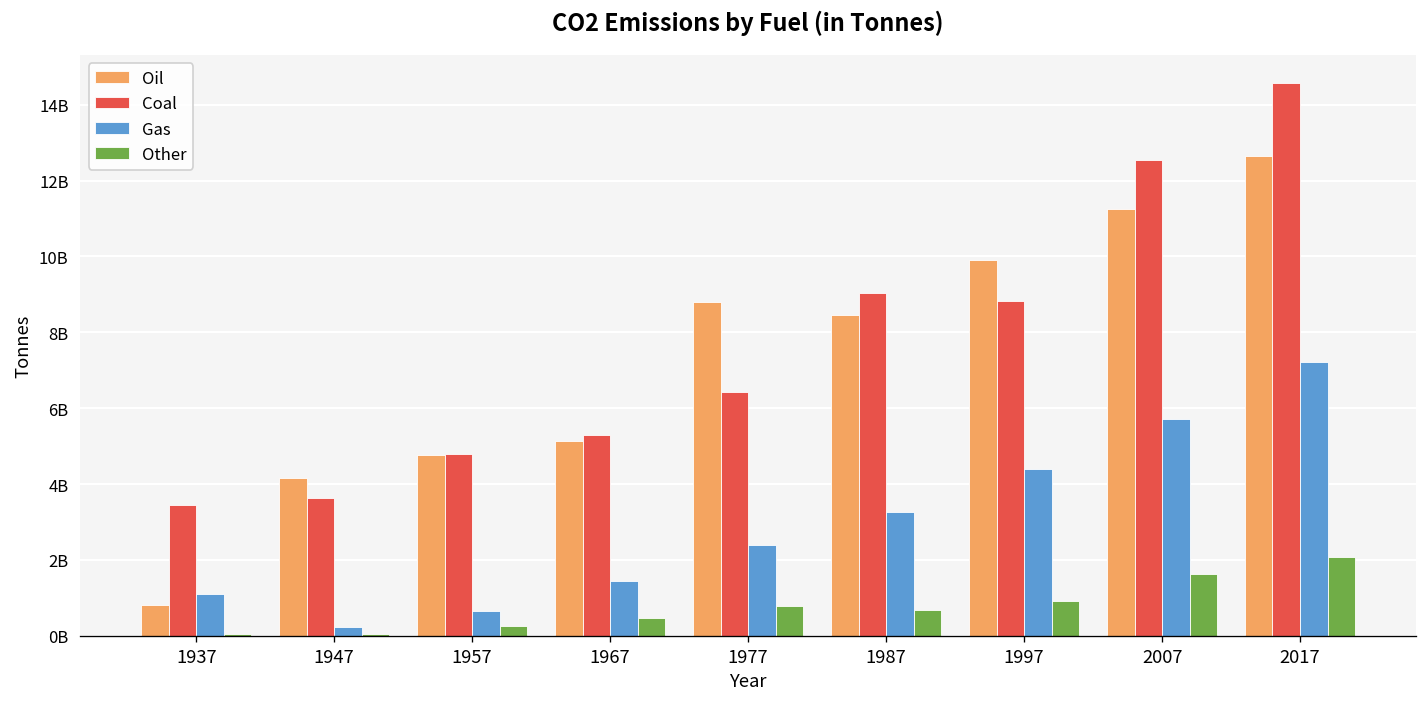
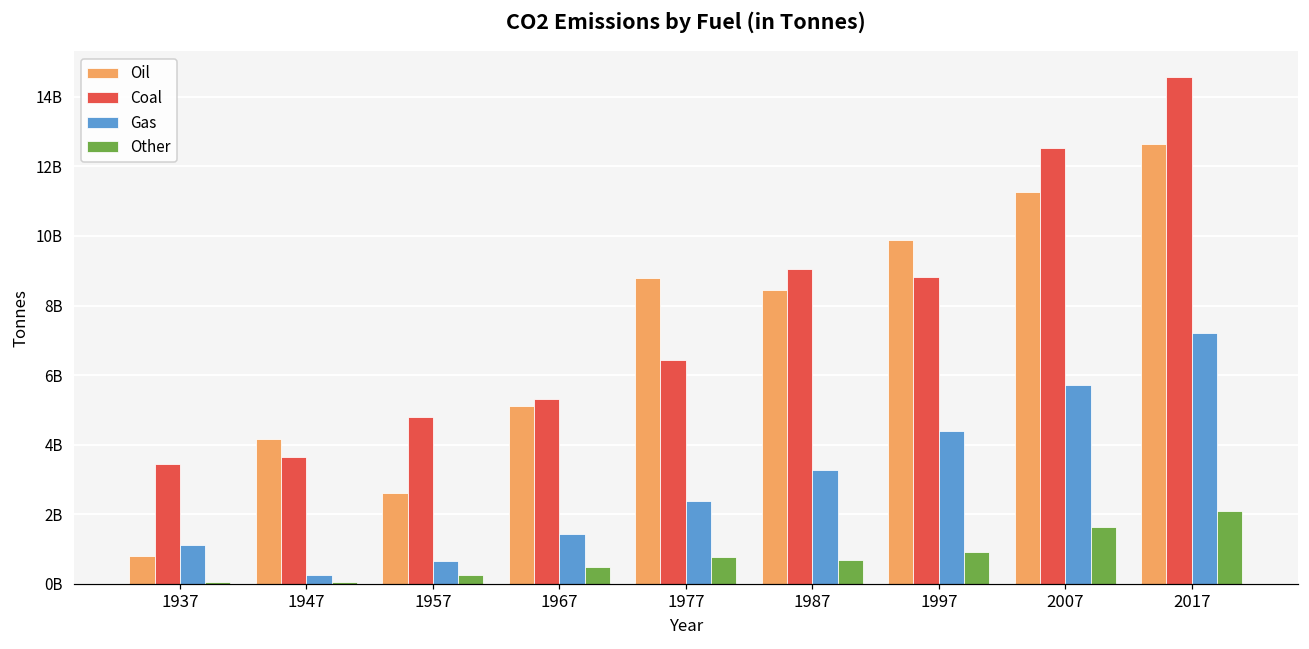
  {
    "Oil": {
      "1937": 800000000,
      "1947": 4200000000,
-     "1957": 4800000000,
+     "1957": 2600000000,
      "1967": 5100000000,
      "1977": 8800000000,
      "1987": 8400000000,
      "1997": 9900000000,
      "2007": 11300000000,
      "2017": 12600000000
    },
    "Coal": {
      "1937": 3400000000,
      "1947": 3600000000,
      "1957": 4800000000,
      "1967": 5300000000,
      "1977": 6400000000,
      "1987": 9000000000,
      "1997": 8800000000,
      "2007": 12500000000,
      "2017": 14600000000
    },
    "Gas": {
      "1937": 1100000000,
      "1947": 200000000,
      "1957": 700000000,
      "1967": 1400000000,
      "1977": 2400000000,
      "1987": 3300000000,
      "1997": 4400000000,
      "2007": 5700000000,
      "2017": 7200000000
    },
    "Other": {
      "1957": 300000000,
      "1967": 500000000,
      "1977": 800000000,
      "1987": 700000000,
      "1997": 900000000,
      "2007": 1600000000,
      "2017": 2100000000
    }
  }
